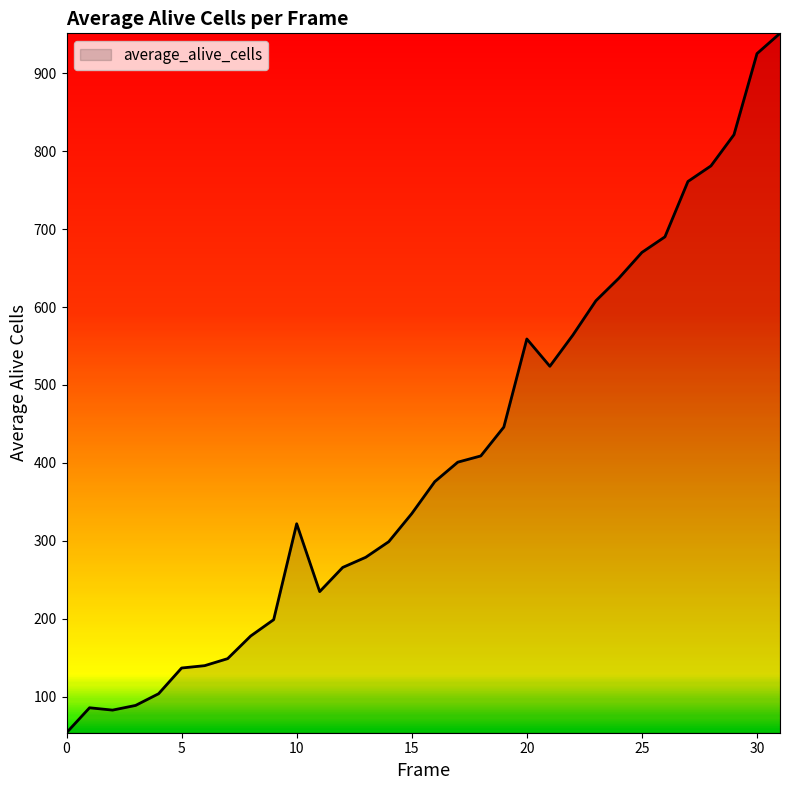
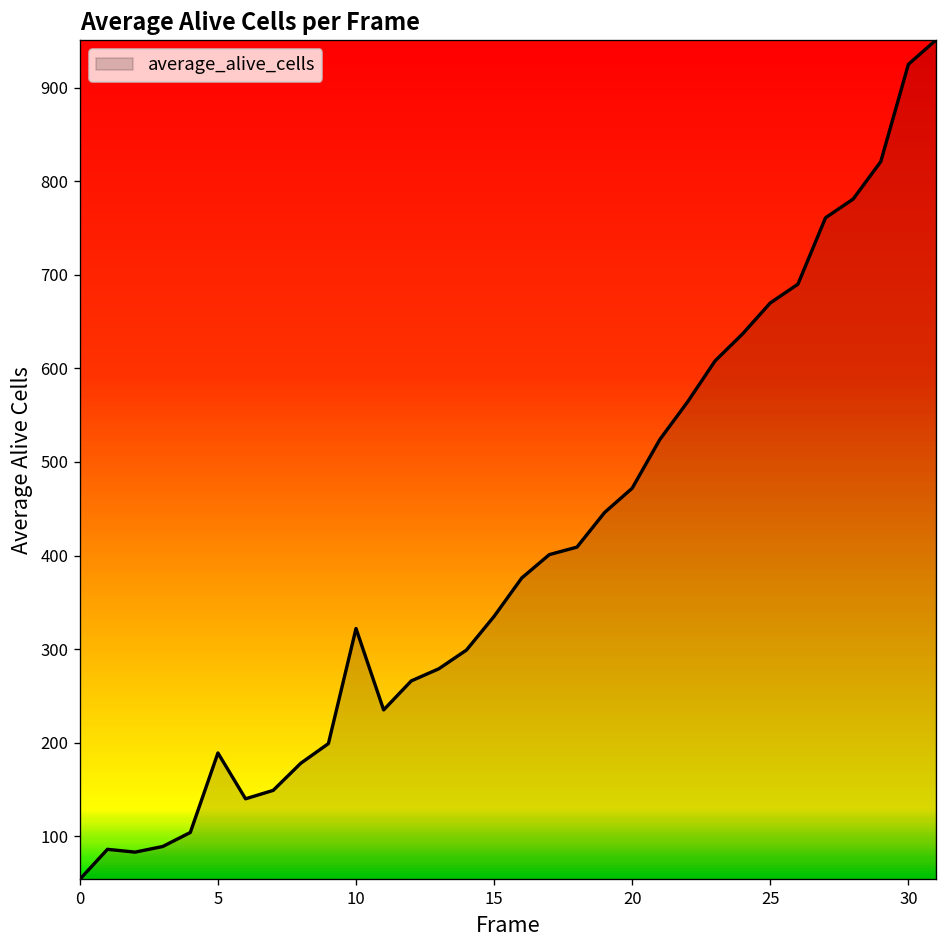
  {
    "0": 50,
-   "5": 140,
+   "5": 190,
    "10": 320,
    "15": 340,
-   "20": 560,
+   "20": 470,
    "25": 670,
    "30": 930
  }
